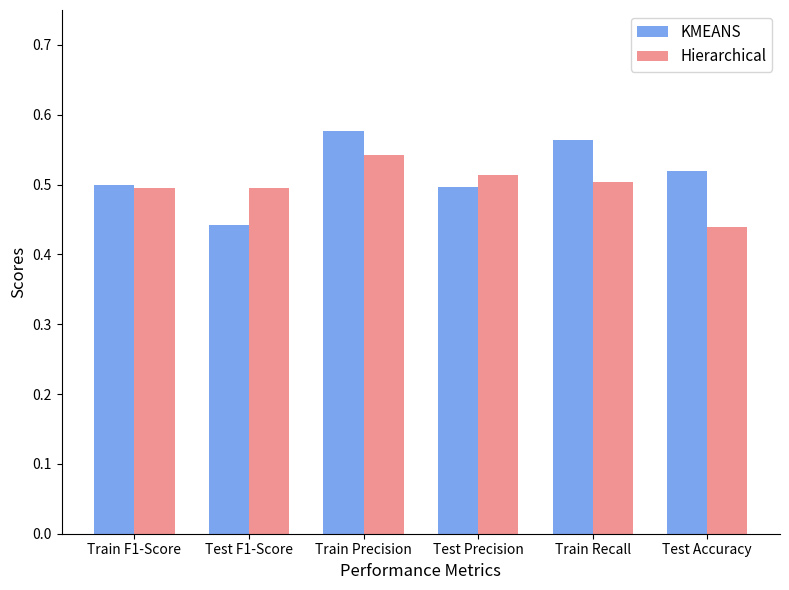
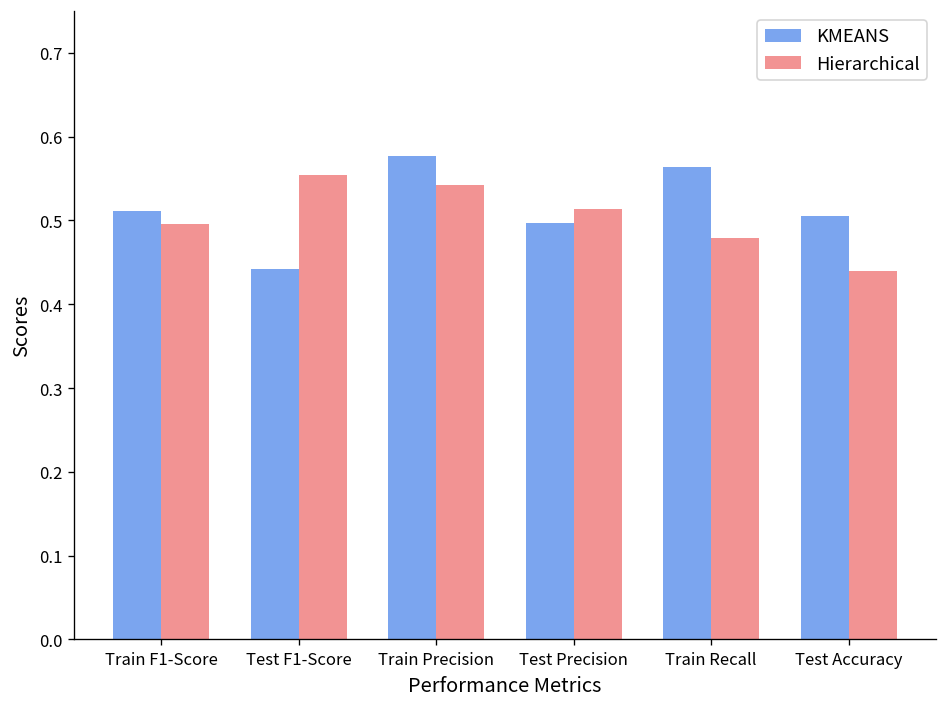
  {
    "KMEANS": {
-     "Train F1-Score": 0.50,
+     "Train F1-Score": 0.51,
      "Test F1-Score": 0.44,
      "Train Precision": 0.58,
      "Test Precision": 0.50,
      "Train Recall": 0.56,
-     "Test Accuracy": 0.52
+     "Test Accuracy": 0.51
    },
    "Hierarchical": {
      "Train F1-Score": 0.50,
-     "Test F1-Score": 0.50,
+     "Test F1-Score": 0.55,
      "Train Precision": 0.54,
      "Test Precision": 0.51,
-     "Train Recall": 0.50,
+     "Train Recall": 0.48,
      "Test Accuracy": 0.44
    }
  }
